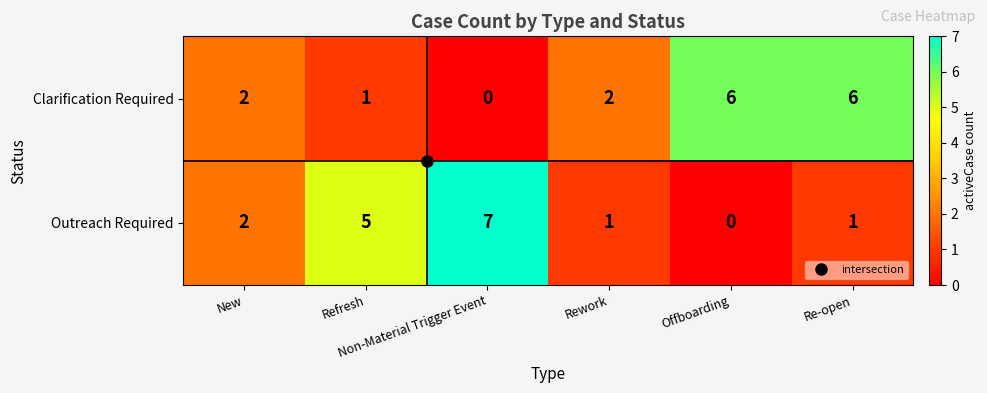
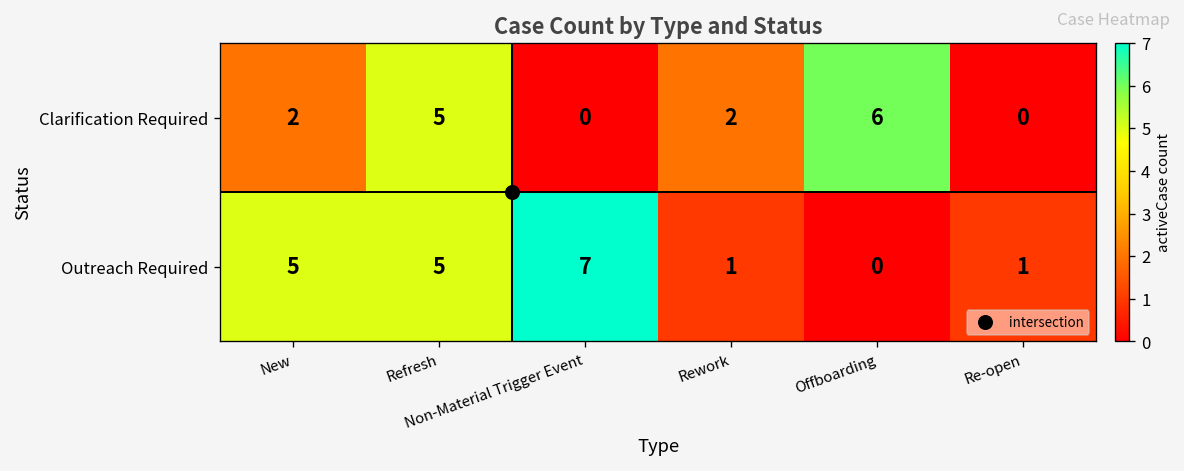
  {
    "Clarification Required": {
      "New": 2,
-     "Refresh": 1,
+     "Refresh": 5,
      "Non-Material Trigger Event": 0,
      "Rework": 2,
      "Offboarding": 6,
-     "Re-open": 6
+     "Re-open": 0
    },
    "Outreach Required": {
-     "New": 2,
+     "New": 5,
      "Refresh": 5,
      "Non-Material Trigger Event": 7,
      "Rework": 1,
      "Offboarding": 0,
      "Re-open": 1
    }
  }
